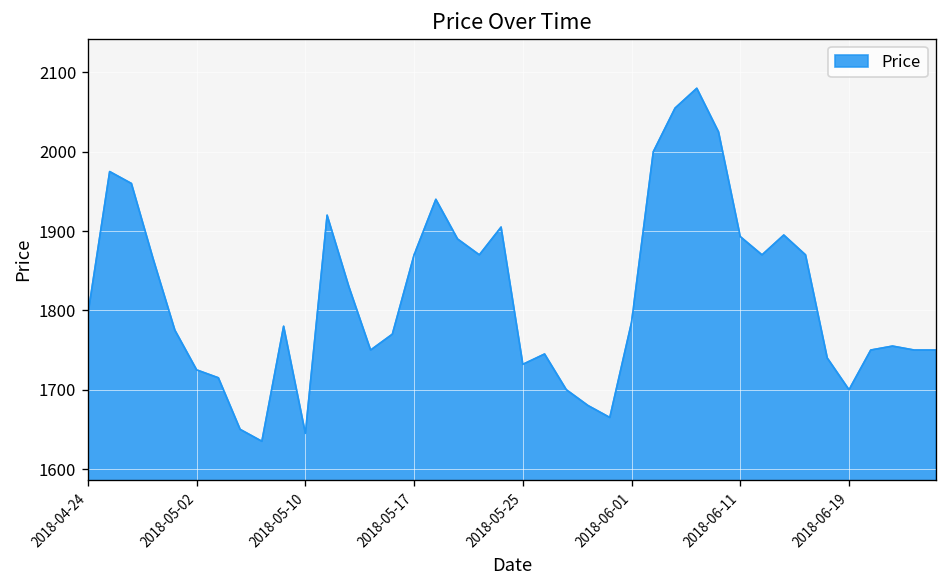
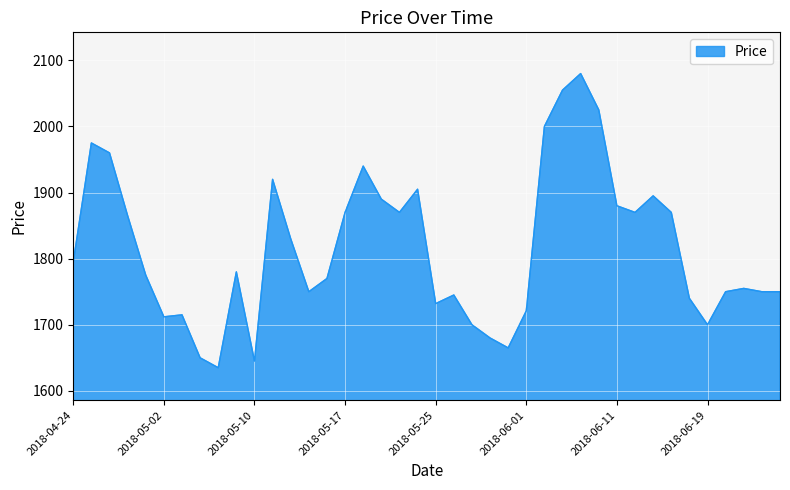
  {
    "2018-04-24": 1800,
-   "2018-05-02": 1730,
+   "2018-05-02": 1710,
    "2018-05-10": 1650,
    "2018-05-17": 1870,
    "2018-05-25": 1730,
-   "2018-06-01": 1790,
-   "2018-06-11": 1890,
+   "2018-06-01": 1720,
+   "2018-06-11": 1880,
    "2018-06-19": 1700
  }
